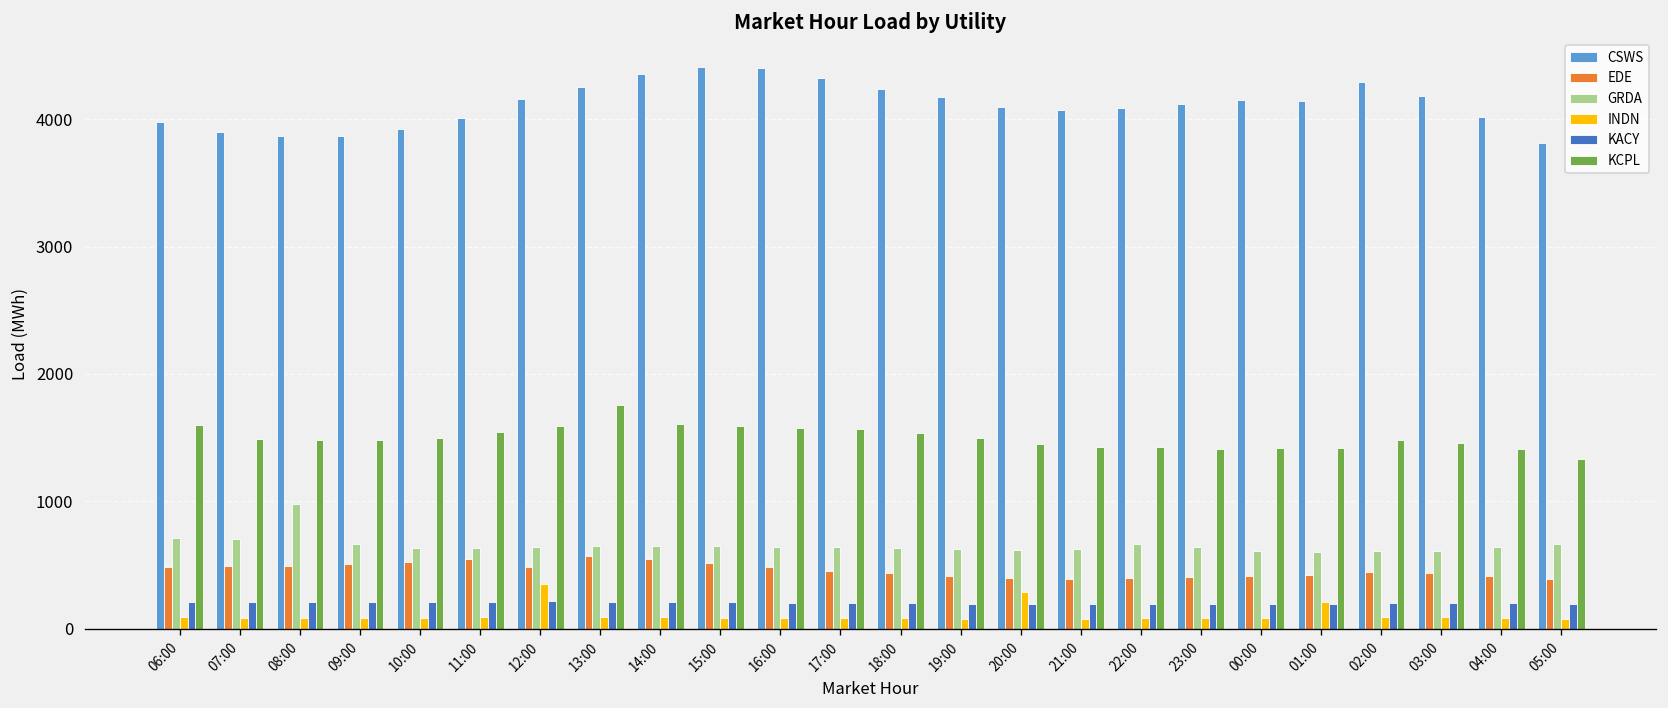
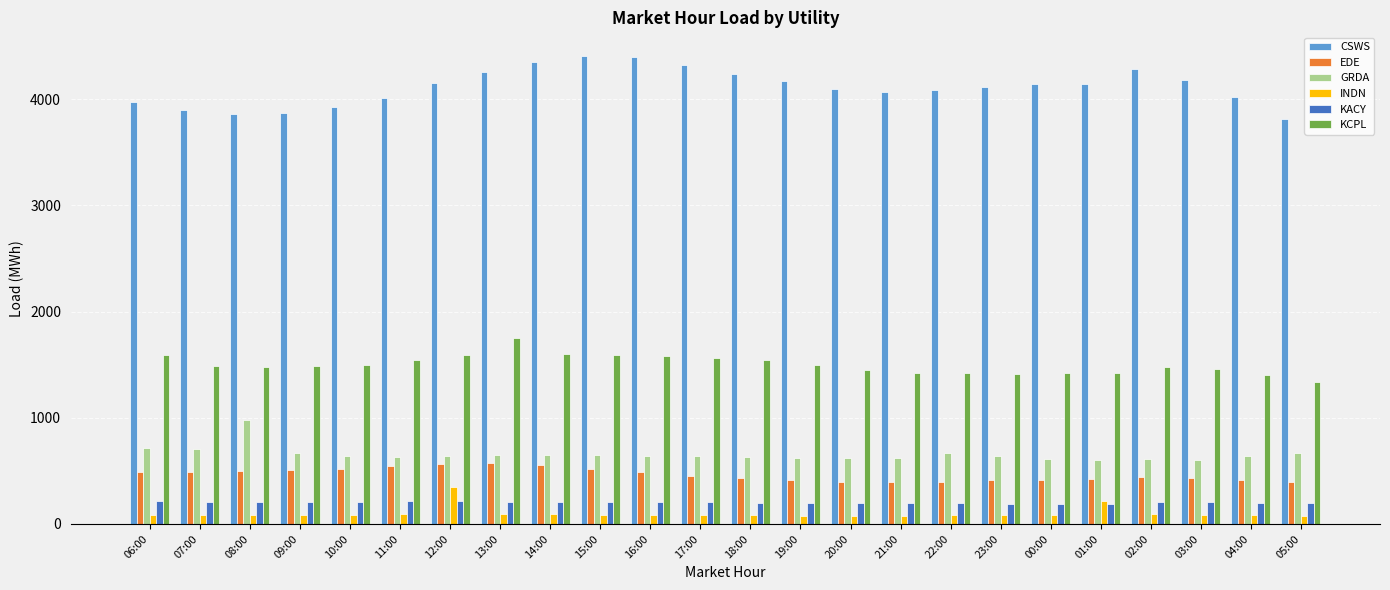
  {
    "EDE": {
      "06:00": 490,
      "07:00": 490,
      "08:00": 500,
      "09:00": 510,
      "10:00": 520,
      "11:00": 540,
-     "12:00": 490,
+     "12:00": 570,
      "13:00": 570,
      "14:00": 550,
      "15:00": 520,
      "16:00": 490,
      "17:00": 460,
      "18:00": 440,
      "19:00": 410,
      "20:00": 400,
      "21:00": 390,
      "22:00": 400,
      "23:00": 410,
      "00:00": 410,
      "01:00": 420,
      "02:00": 440,
      "03:00": 440,
      "04:00": 420,
      "05:00": 390
    },
    "GRDA": {
      "06:00": 720,
      "07:00": 700,
      "08:00": 980,
      "09:00": 670,
      "10:00": 640,
      "11:00": 630,
      "12:00": 640,
      "13:00": 650,
      "14:00": 650,
      "15:00": 650,
      "16:00": 640,
      "17:00": 640,
      "18:00": 630,
      "19:00": 620,
      "20:00": 620,
      "21:00": 620,
      "22:00": 670,
      "23:00": 640,
      "00:00": 610,
      "01:00": 610,
      "02:00": 610,
      "03:00": 610,
      "04:00": 640,
      "05:00": 660
    },
    "INDN": {
      "06:00": 90,
      "07:00": 90,
      "08:00": 90,
      "09:00": 80,
      "10:00": 90,
      "11:00": 90,
      "12:00": 350,
      "13:00": 90,
      "14:00": 90,
      "15:00": 90,
      "16:00": 80,
      "17:00": 80,
      "18:00": 80,
      "19:00": 80,
-     "20:00": 290,
+     "20:00": 80,
      "21:00": 80,
      "22:00": 80,
      "23:00": 80,
      "00:00": 80,
      "01:00": 210,
      "02:00": 90,
      "03:00": 90,
      "04:00": 80,
      "05:00": 80
    },
    "KCPL": {
      "06:00": 1600,
      "07:00": 1490,
      "08:00": 1480,
      "09:00": 1480,
      "10:00": 1500,
      "11:00": 1540,
      "12:00": 1590,
      "13:00": 1750,
      "14:00": 1610,
      "15:00": 1590,
      "16:00": 1580,
      "17:00": 1570,
      "18:00": 1540,
      "19:00": 1500,
      "20:00": 1450,
      "21:00": 1420,
      "22:00": 1420,
      "23:00": 1410,
      "00:00": 1420,
      "01:00": 1420,
      "02:00": 1480,
      "03:00": 1460,
      "04:00": 1410,
      "05:00": 1330
    }
  }
